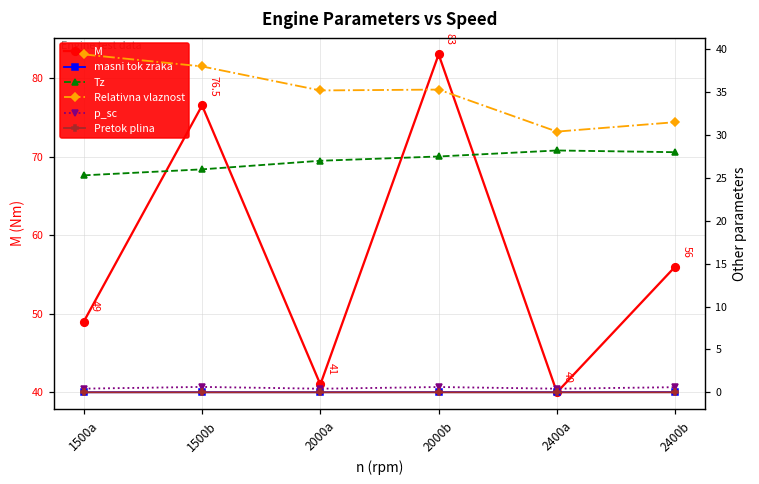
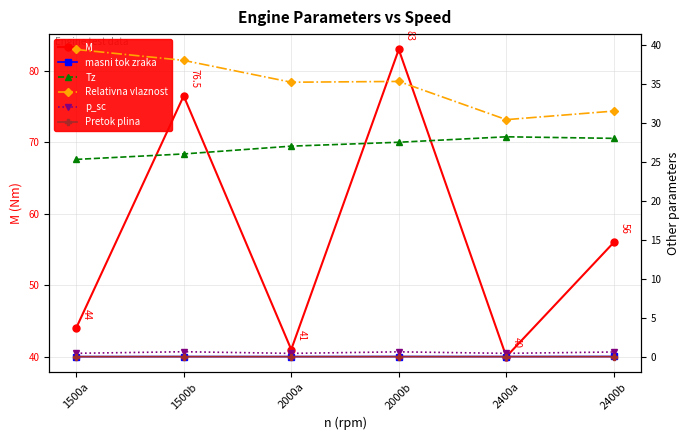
  {
    "M": {
-     "1500a": 49,
+     "1500a": 44,
      "1500b": 76.5,
      "2000a": 41,
      "2000b": 83,
      "2400a": 40,
      "2400b": 56
    }
  }
